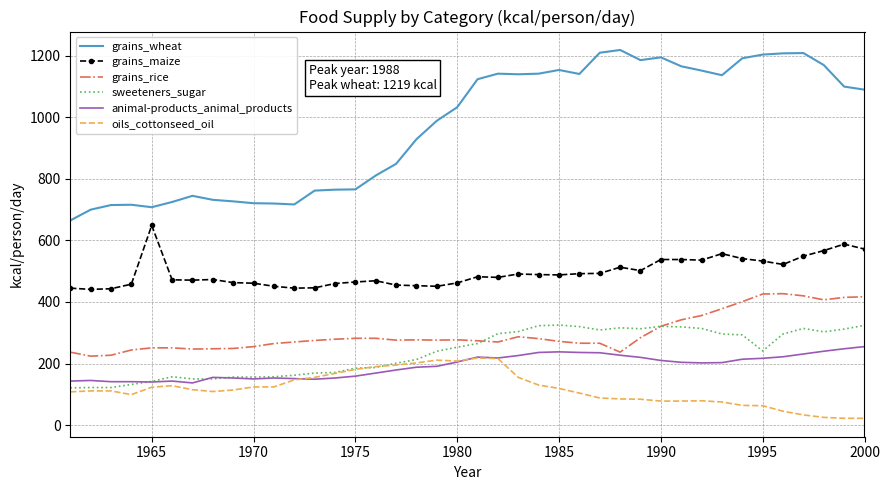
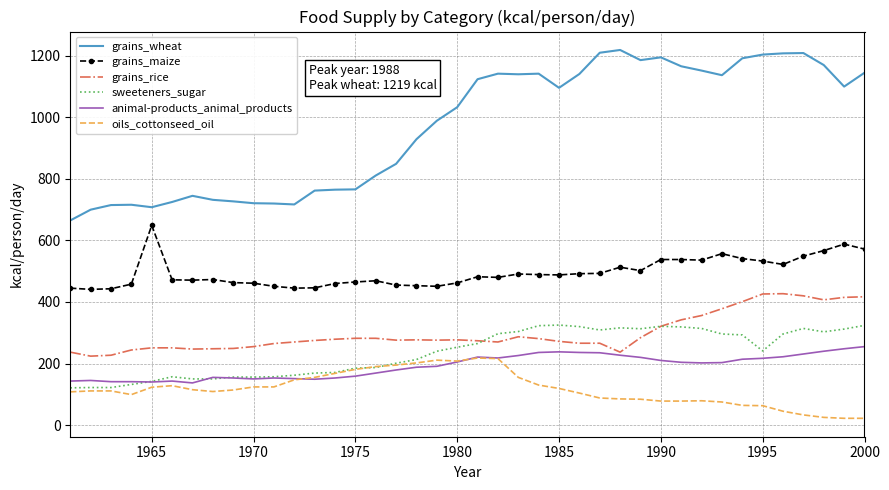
  {
    "grains_wheat": {
      "1965": 710,
      "1970": 720,
      "1975": 770,
      "1980": 1030,
-     "1985": 1150,
+     "1985": 1100,
      "1990": 1200,
      "1995": 1200,
-     "2000": 1090
+     "2000": 1150
    },
    "grains_maize": {
      "1965": 650,
      "1970": 460,
      "1975": 470,
      "1980": 460,
      "1985": 490,
      "1990": 540,
      "1995": 530,
      "2000": 570
    },
    "grains_rice": {
      "1965": 250,
      "1970": 260,
      "1975": 280,
      "1980": 280,
      "1985": 270,
      "1995": 430,
      "2000": 420
    },
    "sweeteners_sugar": {
      "1980": 250,
      "1985": 330,
      "1995": 240,
      "2000": 320
    },
    "animal-products_animal_products": {
      "1975": 160,
      "1985": 240,
      "1990": 210,
      "1995": 220,
      "2000": 260
    },
    "oils_cottonseed_oil": {
      "1965": 120,
      "1970": 120,
      "1985": 120,
      "1990": 80,
      "1995": 60,
      "2000": 20
    }
  }
